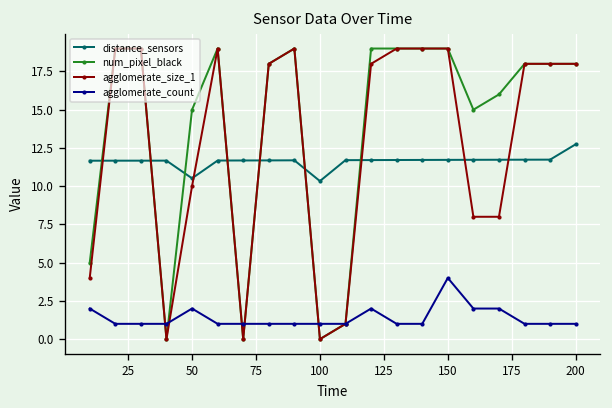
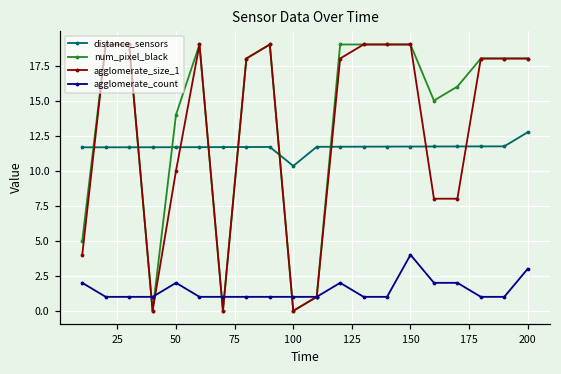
  {
    "distance_sensors": {
-     "50": 10.5,
+     "50": 11.7,
      "100": 10.3,
      "150": 11.7,
      "200": 12.7
    },
    "num_pixel_black": {
-     "50": 15
+     "50": 14
    },
    "agglomerate_size_1": {
      "50": 10.0
    },
    "agglomerate_count": {
      "50": 2,
      "100": 1,
      "150": 4,
-     "200": 1
+     "200": 3
    }
  }
